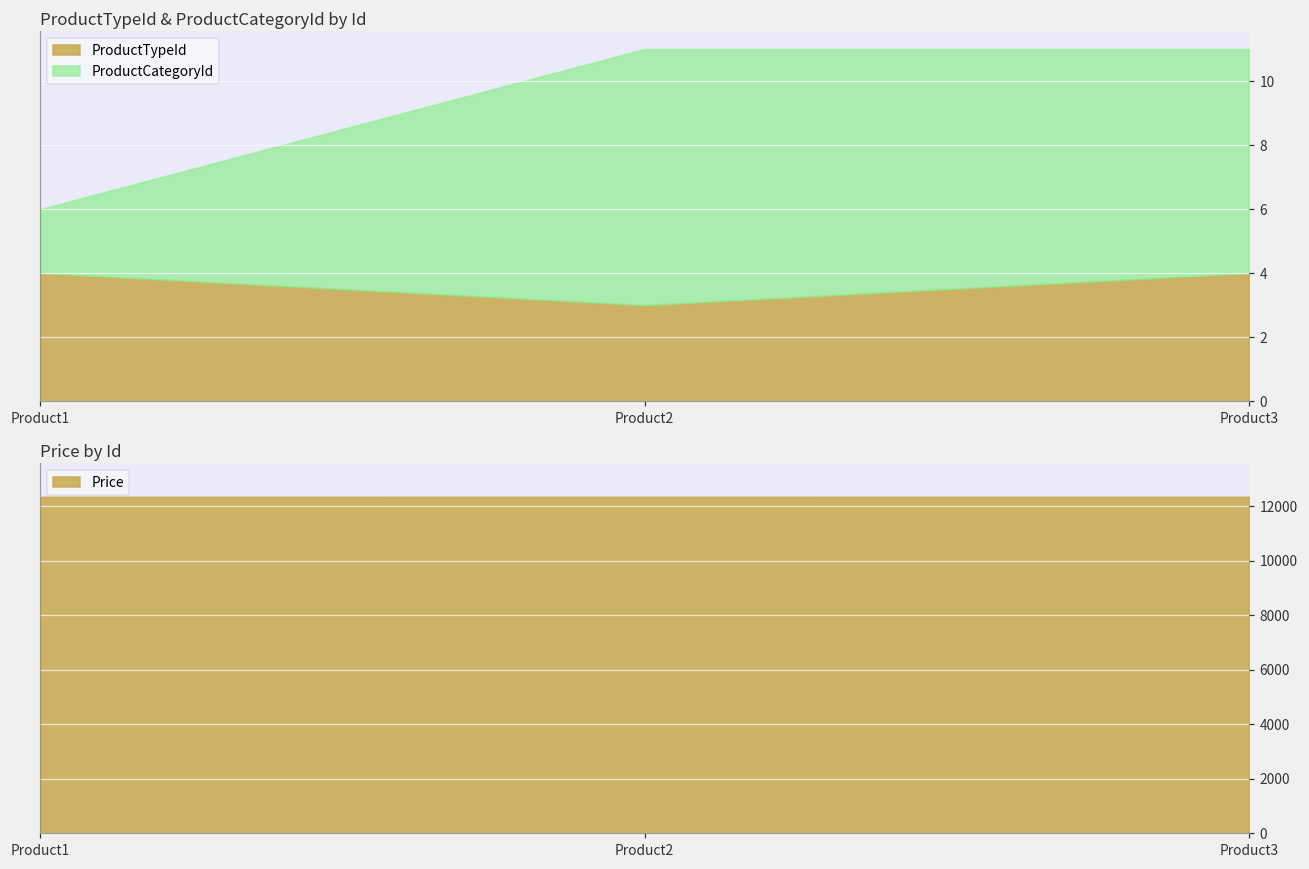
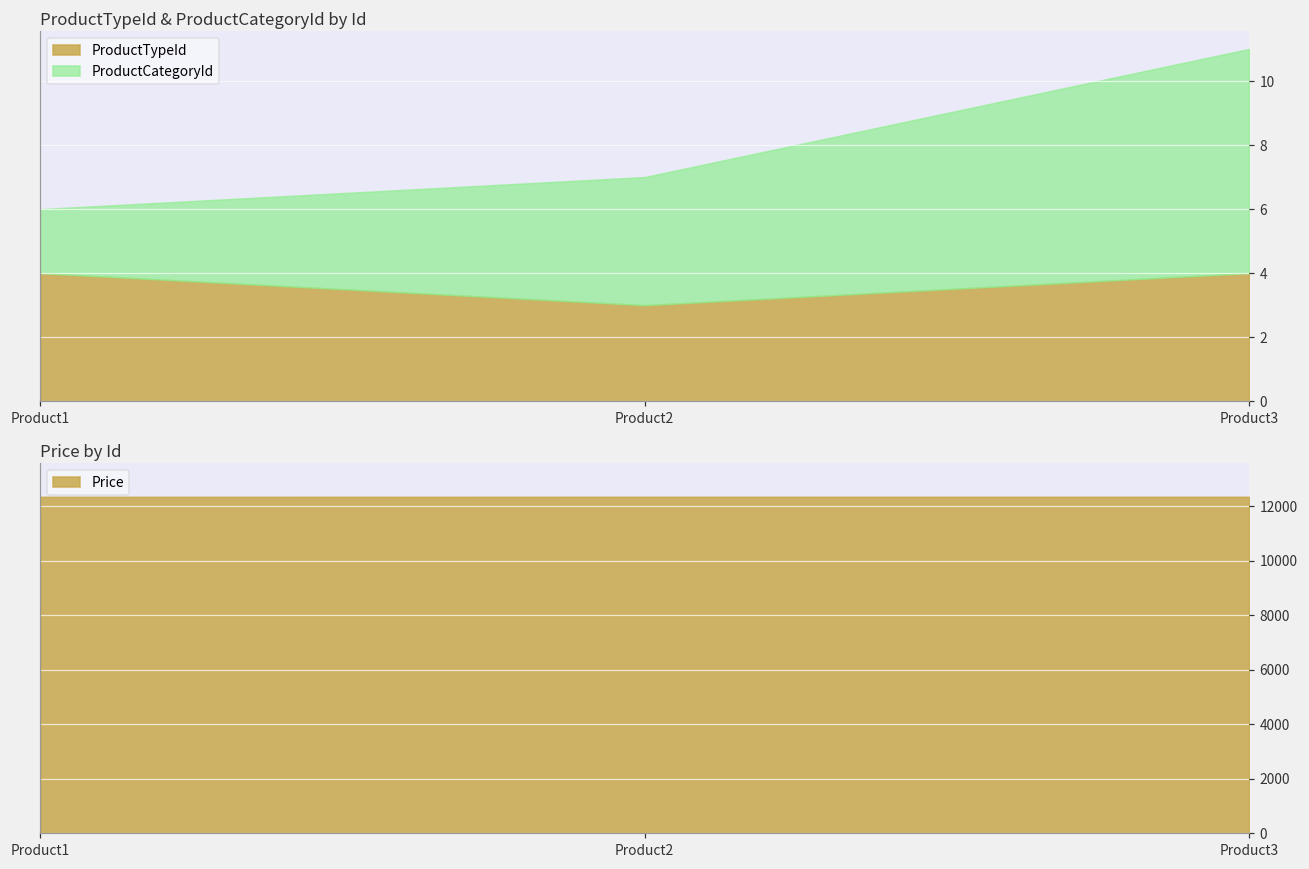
  {
    "ProductTypeId & ProductCategoryId by Id": {
      "ProductTypeId": {
        "Product1": 4,
        "Product2": 3,
        "Product3": 4
      },
      "ProductCategoryId": {
        "Product1": 2,
-       "Product2": 8,
+       "Product2": 4,
        "Product3": 7
      }
    },
    "Price by Id": {
      "Product1": 12300,
      "Product2": 12300,
      "Product3": 12300
    }
  }
